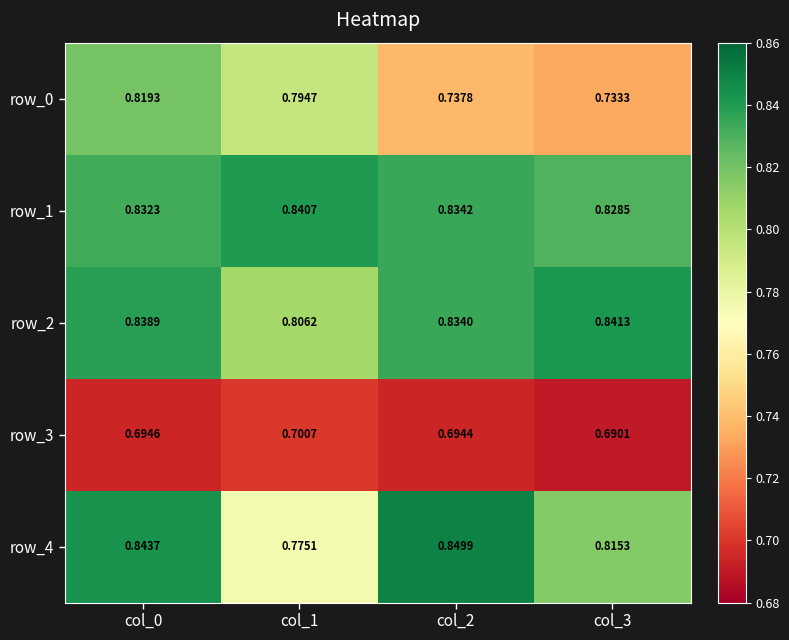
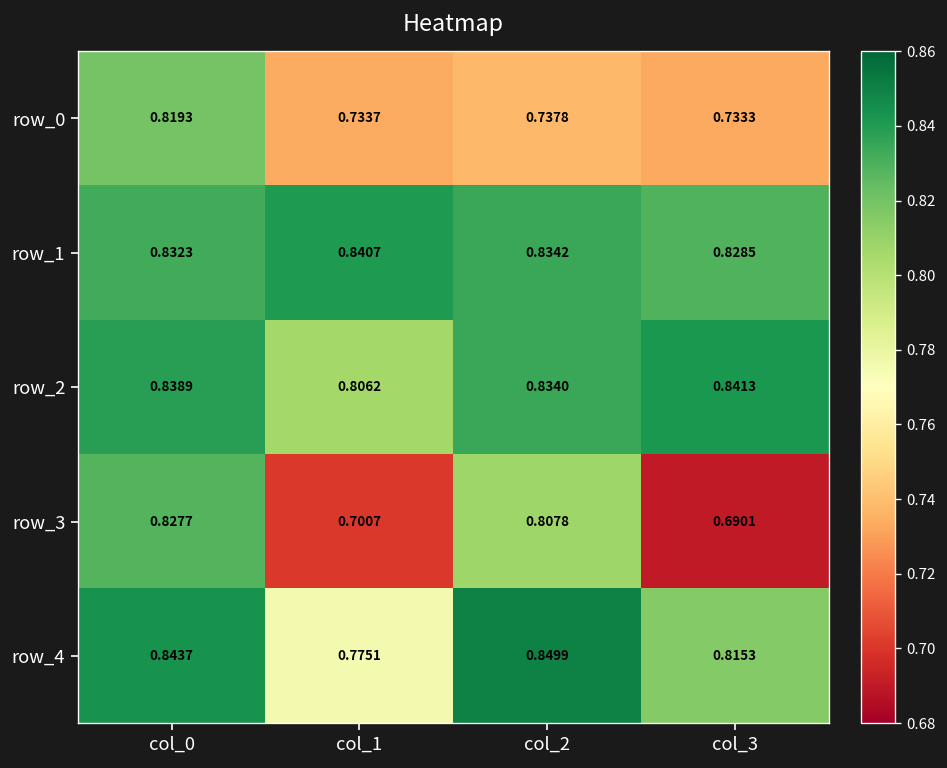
  {
    "row_0": {
      "col_0": 0.8193,
-     "col_1": 0.7947,
+     "col_1": 0.7337,
      "col_2": 0.7378,
      "col_3": 0.7333
    },
    "row_1": {
      "col_0": 0.8323,
      "col_1": 0.8407,
      "col_2": 0.8342,
      "col_3": 0.8285
    },
    "row_2": {
      "col_0": 0.8389,
      "col_1": 0.8062,
      "col_2": 0.8340,
      "col_3": 0.8413
    },
    "row_3": {
-     "col_0": 0.6946,
+     "col_0": 0.8277,
      "col_1": 0.7007,
-     "col_2": 0.6944,
+     "col_2": 0.8078,
      "col_3": 0.6901
    },
    "row_4": {
      "col_0": 0.8437,
      "col_1": 0.7751,
      "col_2": 0.8499,
      "col_3": 0.8153
    }
  }
